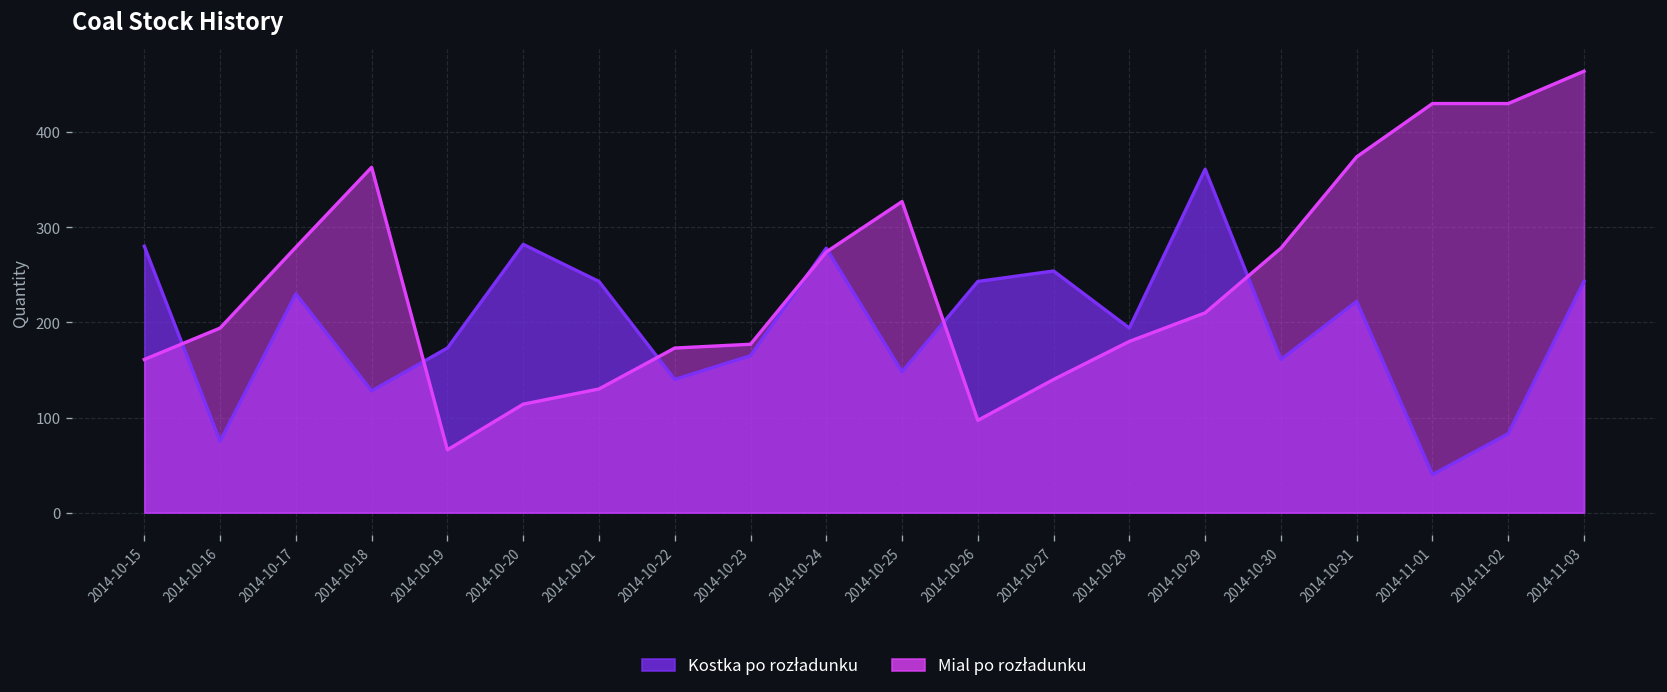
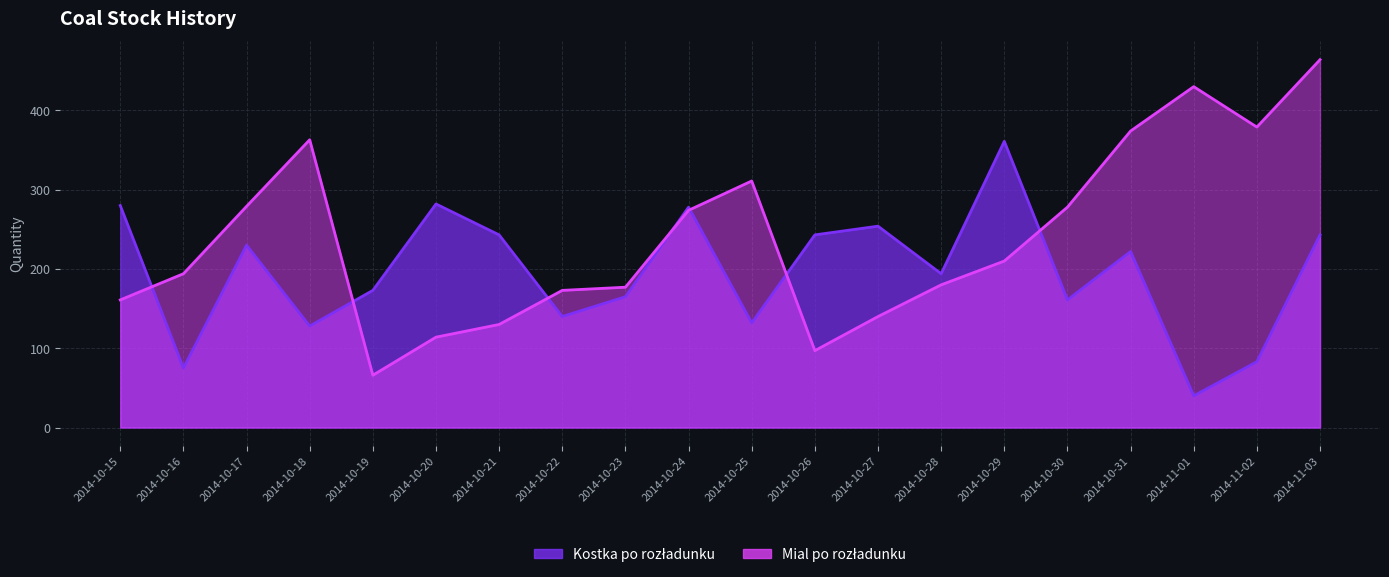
  {
    "Kostka po rozładunku": {
      "2014-10-15": 280,
      "2014-10-16": 80,
      "2014-10-17": 230,
      "2014-10-18": 130,
      "2014-10-19": 170,
      "2014-10-20": 280,
      "2014-10-21": 240,
      "2014-10-22": 140,
      "2014-10-23": 170,
      "2014-10-24": 280,
-     "2014-10-25": 150,
+     "2014-10-25": 130,
      "2014-10-26": 240,
      "2014-10-27": 250,
      "2014-10-28": 190,
      "2014-10-29": 360,
      "2014-10-30": 160,
      "2014-10-31": 220,
      "2014-11-01": 40,
      "2014-11-02": 80,
      "2014-11-03": 240
    },
    "Mial po rozładunku": {
      "2014-10-15": 160,
      "2014-10-16": 190,
      "2014-10-17": 280,
      "2014-10-18": 360,
      "2014-10-19": 70,
      "2014-10-20": 110,
      "2014-10-21": 130,
      "2014-10-22": 170,
      "2014-10-23": 180,
      "2014-10-24": 270,
-     "2014-10-25": 330,
+     "2014-10-25": 310,
      "2014-10-26": 100,
      "2014-10-27": 140,
      "2014-10-28": 180,
      "2014-10-29": 210,
      "2014-10-30": 280,
      "2014-10-31": 370,
      "2014-11-01": 430,
-     "2014-11-02": 430,
+     "2014-11-02": 380,
      "2014-11-03": 460
    }
  }
